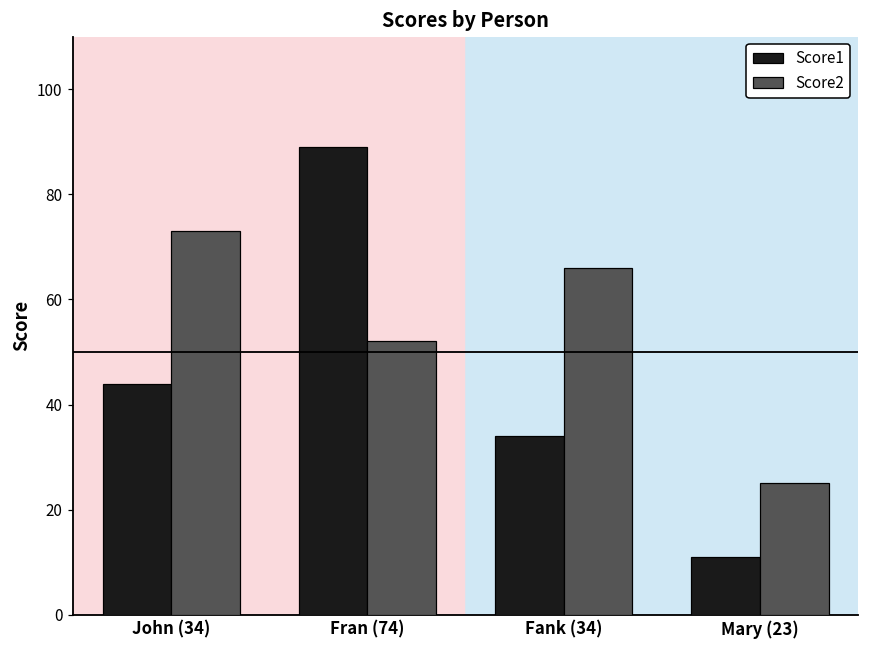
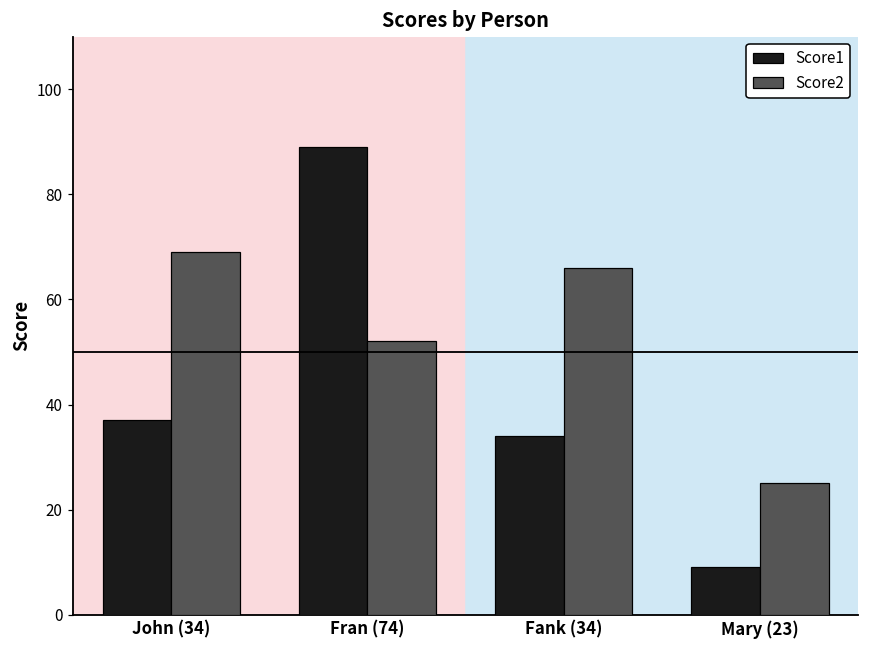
  {
    "Score1": {
-     "John (34)": 44,
+     "John (34)": 37,
      "Fran (74)": 89,
      "Fank (34)": 34,
-     "Mary (23)": 11
+     "Mary (23)": 9
    },
    "Score2": {
-     "John (34)": 73,
+     "John (34)": 69,
      "Fran (74)": 52,
      "Fank (34)": 66,
      "Mary (23)": 25
    }
  }
